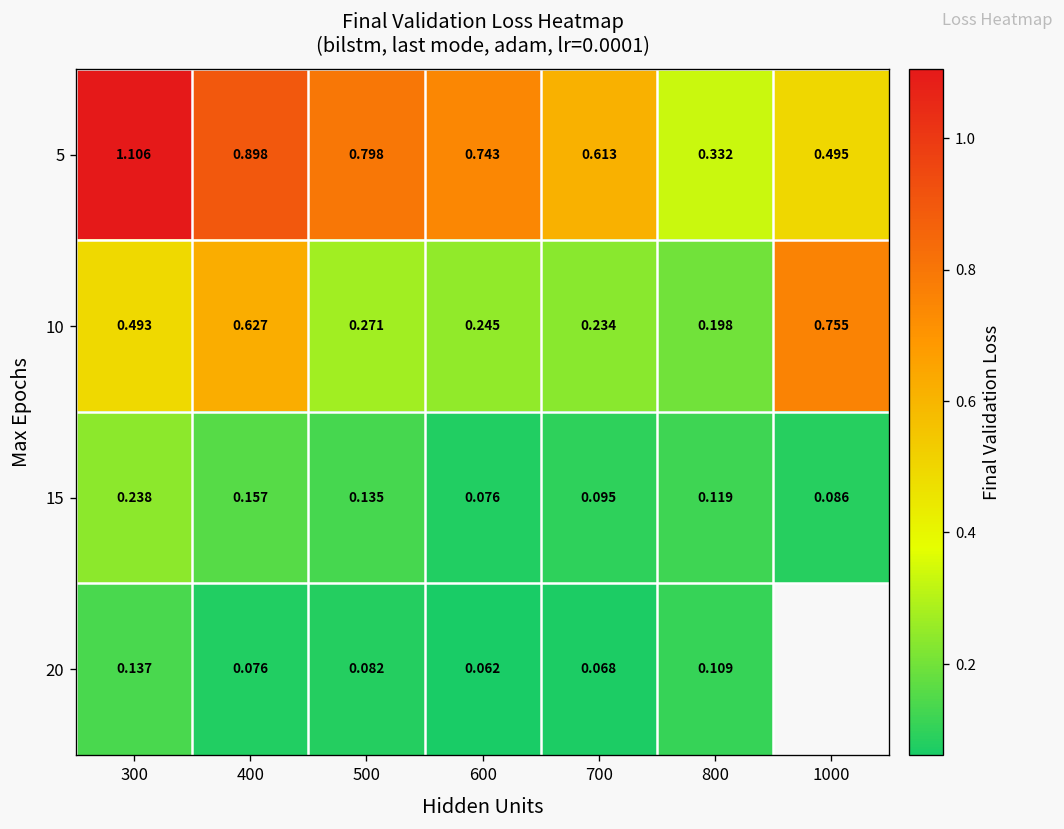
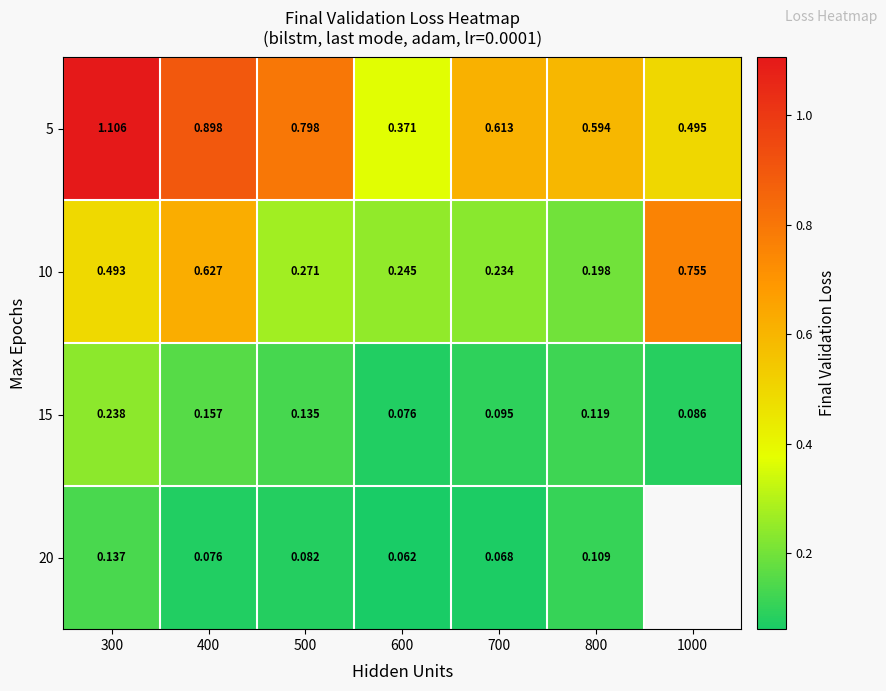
  {
    "5": {
      "300": 1.106,
      "400": 0.898,
      "500": 0.798,
-     "600": 0.743,
+     "600": 0.371,
      "700": 0.613,
-     "800": 0.332,
+     "800": 0.594,
      "1000": 0.495
    },
    "10": {
      "300": 0.493,
      "400": 0.627,
      "500": 0.271,
      "600": 0.245,
      "700": 0.234,
      "800": 0.198,
      "1000": 0.755
    },
    "15": {
      "300": 0.238,
      "400": 0.157,
      "500": 0.135,
      "600": 0.076,
      "700": 0.095,
      "800": 0.119,
      "1000": 0.086
    },
    "20": {
      "300": 0.137,
      "400": 0.076,
      "500": 0.082,
      "600": 0.062,
      "700": 0.068,
      "800": 0.109
    }
  }
